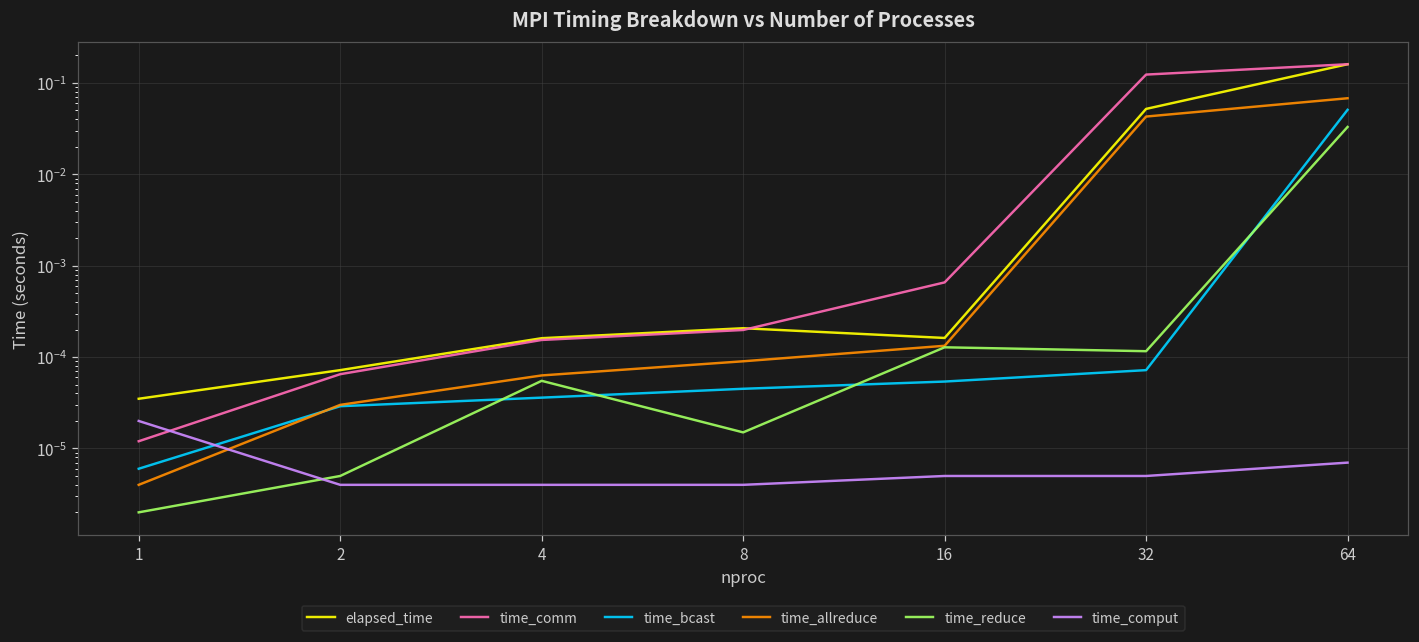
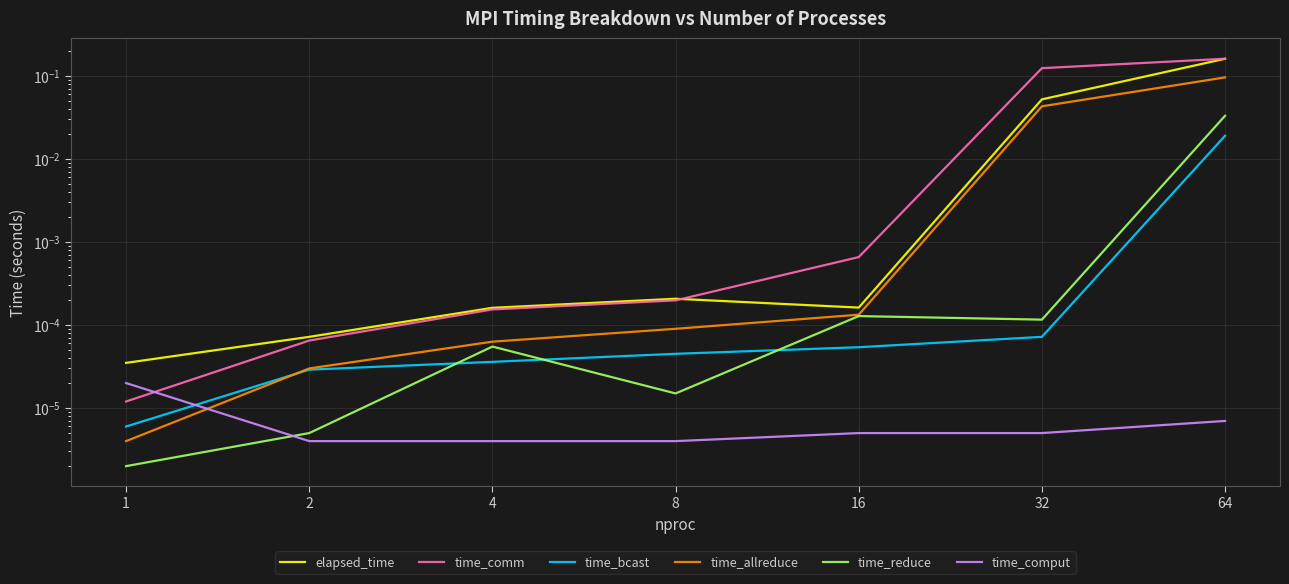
  {
    "elapsed_time": {
      "1": 0.000035,
      "2": 0.00007,
      "16": 0.00016,
      "32": 0.05
    },
    "time_comm": {
      "1": 0.000012,
      "2": 0.00007,
      "16": 0.0007,
      "32": 0.12
    },
    "time_bcast": {
      "1": 0.000006,
      "4": 0.000036,
      "8": 0.00005,
      "16": 0.00005,
      "32": 0.00007,
-     "64": 0.05
+     "64": 0.019
    },
    "time_allreduce": {
      "1": 0.000004,
      "4": 0.00006,
      "8": 0.00009,
      "32": 0.04,
-     "64": 0.07
+     "64": 0.10
    },
    "time_reduce": {
      "1": 0.0000020,
      "2": 0.000005,
      "4": 0.00006,
      "8": 0.000015,
      "32": 0.00012,
      "64": 0.033
    },
    "time_comput": {
      "1": 0.000020,
      "2": 0.000004,
      "4": 0.000004,
      "8": 0.000004,
      "16": 0.000005,
      "32": 0.000005,
      "64": 0.000007
    }
  }
